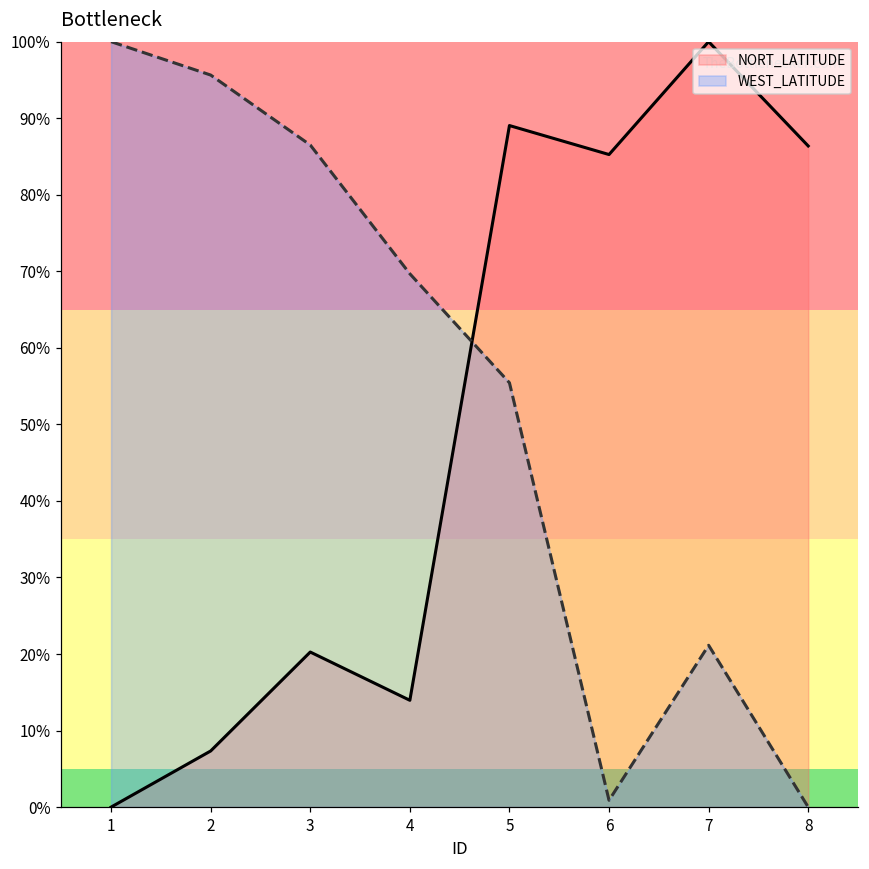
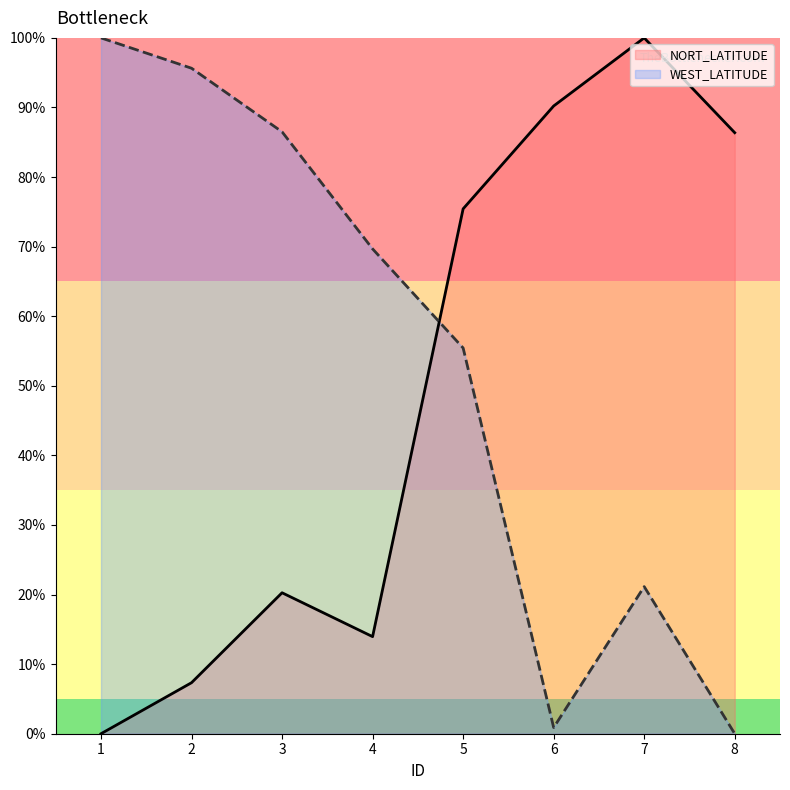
  {
    "NORT_LATITUDE": {
      "1": "0%",
      "2": "7%",
      "3": "20%",
      "4": "14%",
-     "5": "89%",
-     "6": "85%",
+     "5": "75%",
+     "6": "90%",
      "7": "100%",
      "8": "86%"
    },
    "WEST_LATITUDE": {
      "1": "100%",
      "2": "96%",
      "3": "87%",
      "4": "70%",
      "5": "55%",
      "6": "1%",
      "7": "21%",
      "8": "0%"
    }
  }
